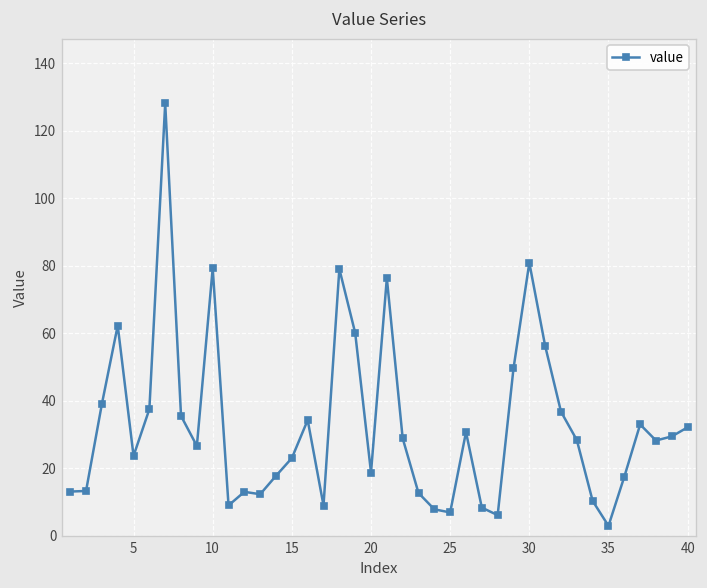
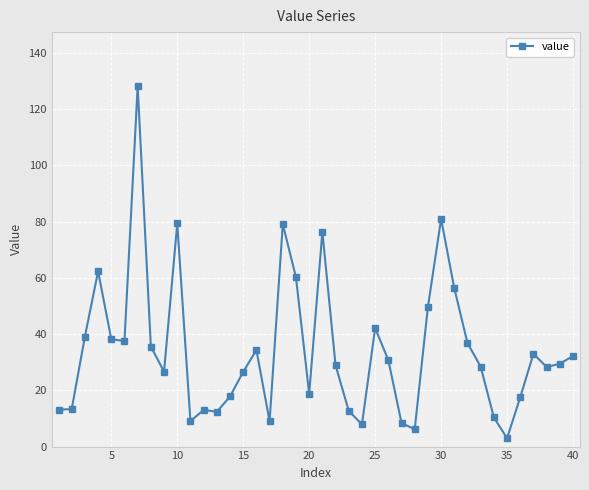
  {
-   "5": 24,
+   "5": 38,
    "10": 79,
-   "15": 23,
+   "15": 27,
    "20": 19,
-   "25": 7,
+   "25": 42,
    "30": 81,
    "35": 3,
    "40": 32
  }
